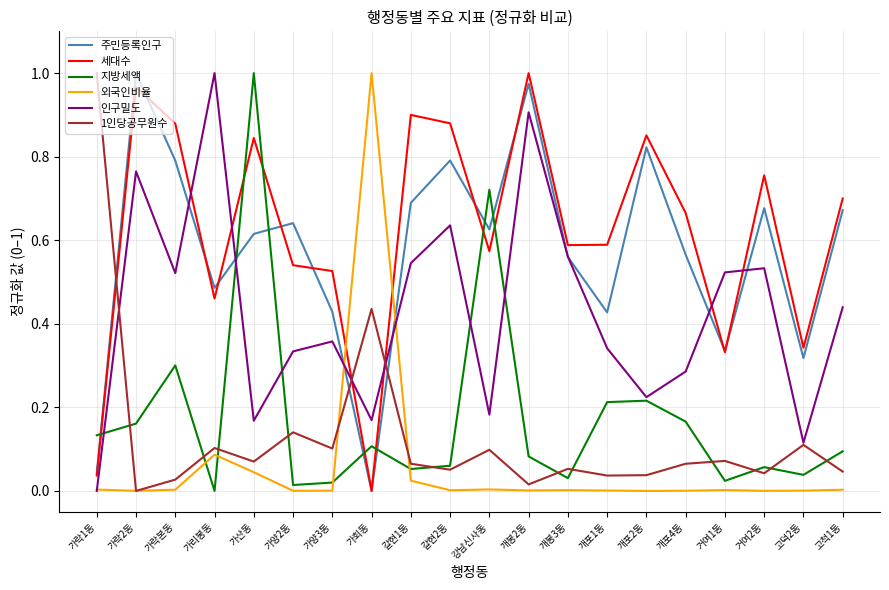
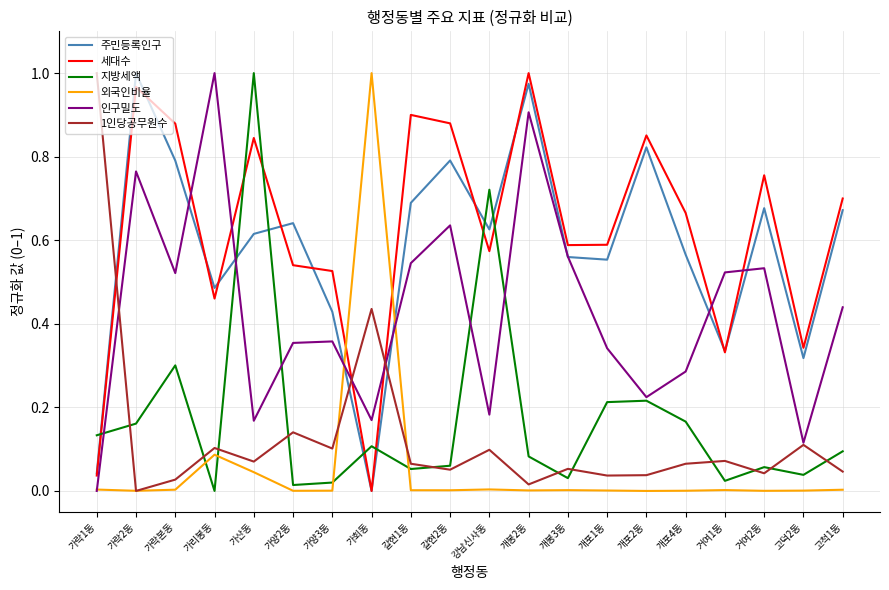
  {
    "주민등록인구": {
      "가락본동": 0.79,
      "가리봉동": 0.49,
      "가산동": 0.62,
      "가양2동": 0.64,
      "가양3동": 0.43,
      "갈현1동": 0.69,
      "갈현2동": 0.79,
      "강남신사동": 0.63,
      "개봉2동": 0.97,
-     "개포1동": 0.43,
+     "개포1동": 0.55,
      "개포2동": 0.82,
      "개포4동": 0.57,
      "거여2동": 0.68,
      "고덕2동": 0.32,
      "고척1동": 0.67
    },
    "세대수": {
      "가락본동": 0.88,
      "가리봉동": 0.46,
      "가산동": 0.84,
      "가양2동": 0.54,
      "가양3동": 0.53,
      "갈현1동": 0.90,
      "갈현2동": 0.88,
      "강남신사동": 0.57,
      "개봉2동": 1.00,
      "개봉3동": 0.59,
      "개포1동": 0.59,
      "개포2동": 0.85,
      "개포4동": 0.67,
      "거여2동": 0.76,
      "고덕2동": 0.34,
      "고척1동": 0.70
    },
    "지방세액": {
      "가락1동": 0.13,
      "가락2동": 0.16,
      "가락본동": 0.30,
      "가리봉동": 0.00,
      "가산동": 1.00,
      "가양2동": 0.01,
      "가양3동": 0.02,
      "가회동": 0.11,
      "갈현1동": 0.05,
      "갈현2동": 0.06,
      "강남신사동": 0.72,
      "개봉2동": 0.08,
      "개봉3동": 0.03,
      "개포1동": 0.21,
      "개포2동": 0.22,
      "개포4동": 0.17,
      "거여1동": 0.02,
      "거여2동": 0.06,
      "고덕2동": 0.04,
      "고척1동": 0.09
    },
    "외국인비율": {
      "가락본동": 0.00,
      "가리봉동": 0.09,
      "가산동": 0.04,
      "가양2동": 0.00,
      "가양3동": 0.00,
      "가회동": 1.00,
-     "갈현1동": 0.02,
+     "갈현1동": 0.00,
      "갈현2동": 0.00,
      "강남신사동": 0.00,
      "개봉2동": 0.00,
      "개봉3동": 0.00,
      "개포1동": 0.00,
      "개포2동": 0.00,
      "개포4동": 0.00,
      "거여1동": 0.00,
      "거여2동": 0.00,
      "고덕2동": 0.00,
      "고척1동": 0.00
    },
    "인구밀도": {
      "가락2동": 0.76,
      "가락본동": 0.52,
      "가리봉동": 1.00,
      "가산동": 0.17,
-     "가양2동": 0.33,
+     "가양2동": 0.35,
      "가양3동": 0.36,
      "가회동": 0.17,
      "갈현1동": 0.55,
      "갈현2동": 0.64,
      "강남신사동": 0.18,
      "개봉2동": 0.91,
      "개포1동": 0.34,
      "개포2동": 0.22,
      "개포4동": 0.29,
      "거여1동": 0.52,
      "거여2동": 0.53,
      "고척1동": 0.44
    },
    "1인당공무원수": {
      "가락본동": 0.03,
      "가리봉동": 0.10,
      "가산동": 0.07,
      "가양2동": 0.14,
      "가양3동": 0.10,
      "가회동": 0.44,
      "갈현1동": 0.07,
      "갈현2동": 0.05,
      "강남신사동": 0.10,
      "개봉2동": 0.02,
      "개봉3동": 0.05,
      "개포1동": 0.04,
      "개포2동": 0.04,
      "개포4동": 0.07,
      "거여1동": 0.07,
      "거여2동": 0.04,
      "고척1동": 0.05
    }
  }
